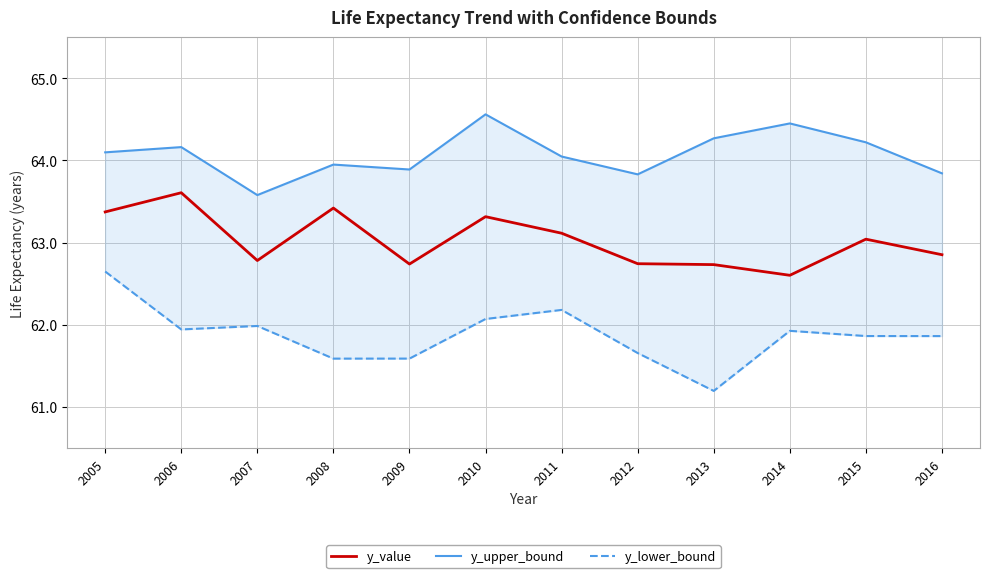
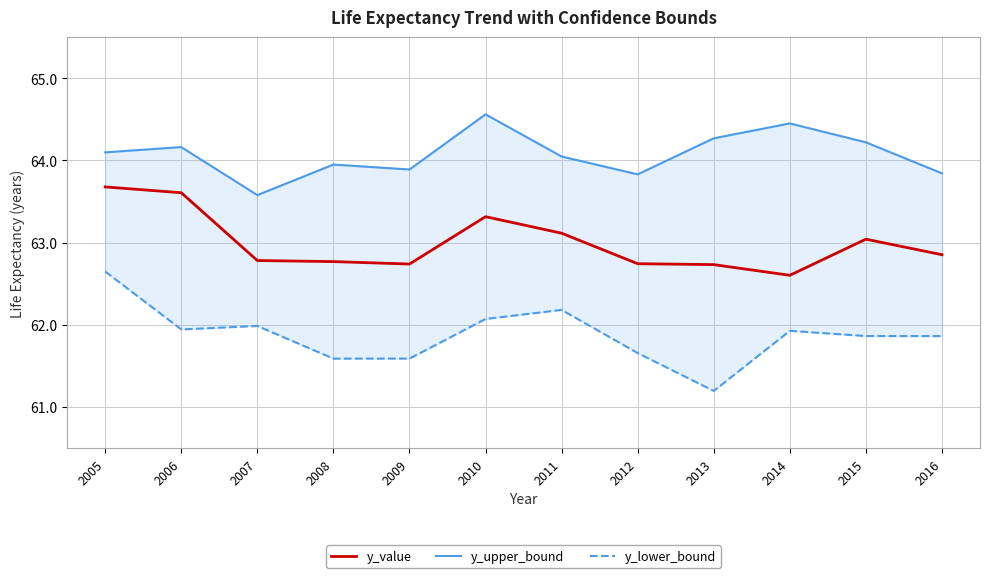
  {
    "y_value": {
-     "2005": 63.4,
+     "2005": 63.7,
      "2006": 63.6,
      "2007": 62.8,
-     "2008": 63.4,
+     "2008": 62.8,
      "2009": 62.7,
      "2010": 63.3,
      "2011": 63.1,
      "2012": 62.7,
      "2013": 62.7,
      "2014": 62.6,
      "2015": 63.0,
      "2016": 62.9
    }
  }
